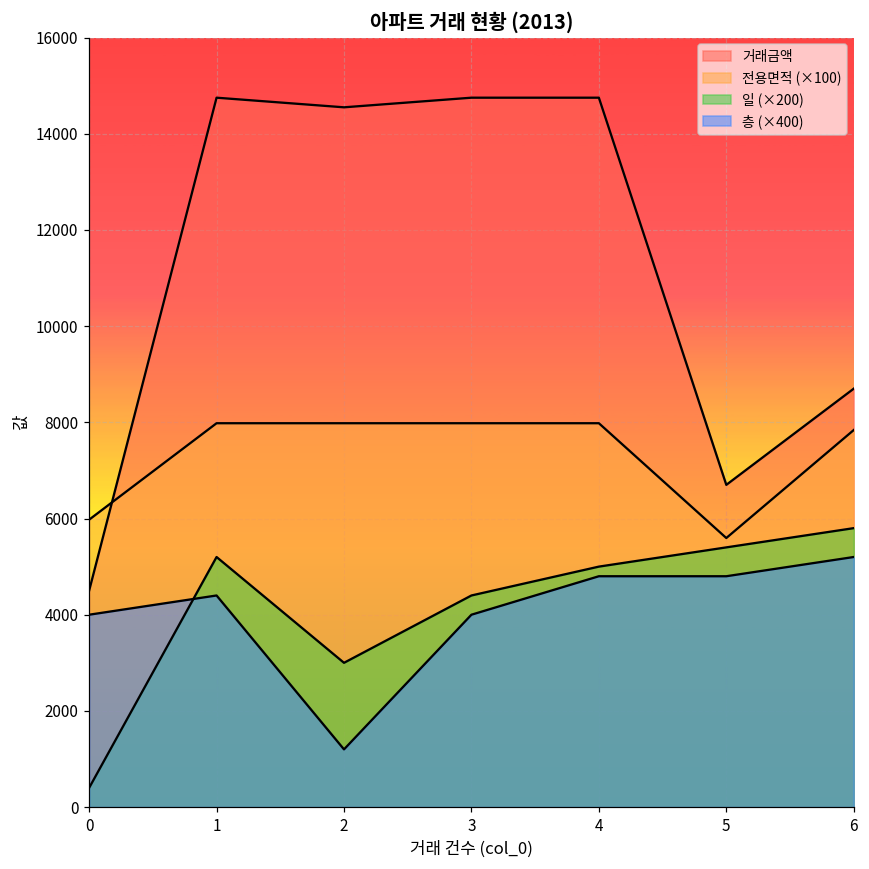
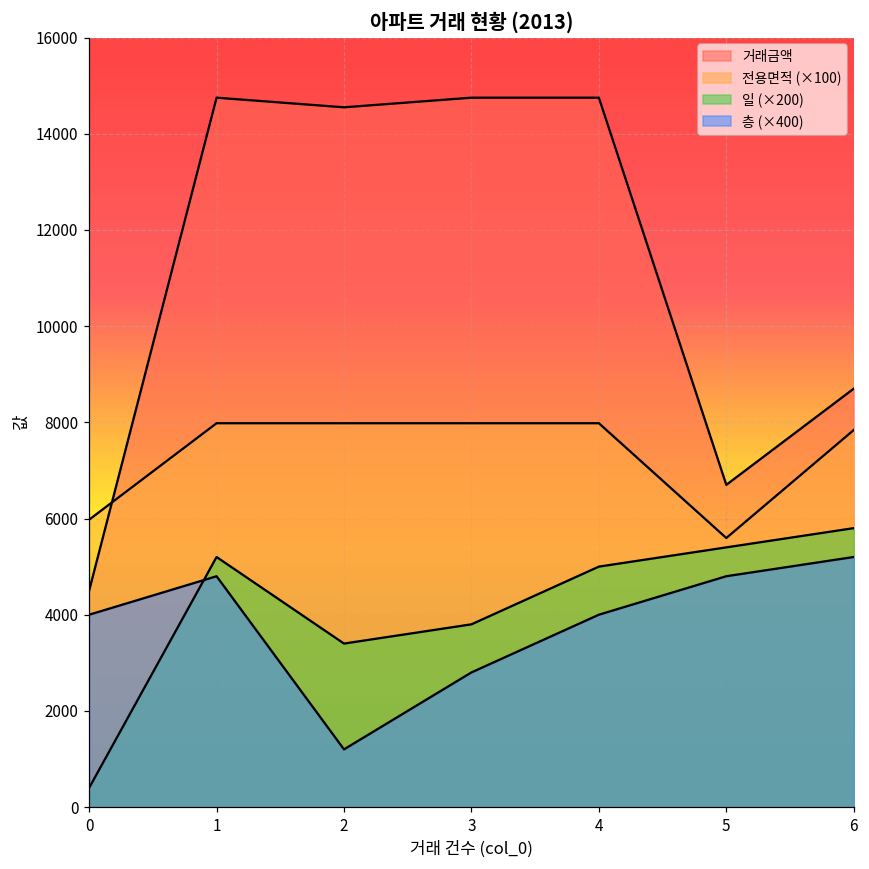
  {
    "일 (×200)": {
      "0": 400,
      "1": 5200,
-     "2": 3000,
-     "3": 4400,
+     "2": 3400,
+     "3": 3800,
      "4": 5000,
      "5": 5400,
      "6": 5800
    },
    "층 (×400)": {
      "0": 4000,
-     "1": 4400,
+     "1": 4800,
      "2": 1200,
-     "3": 4000,
-     "4": 4800,
+     "3": 2800,
+     "4": 4000,
      "5": 4800,
      "6": 5200
    }
  }
